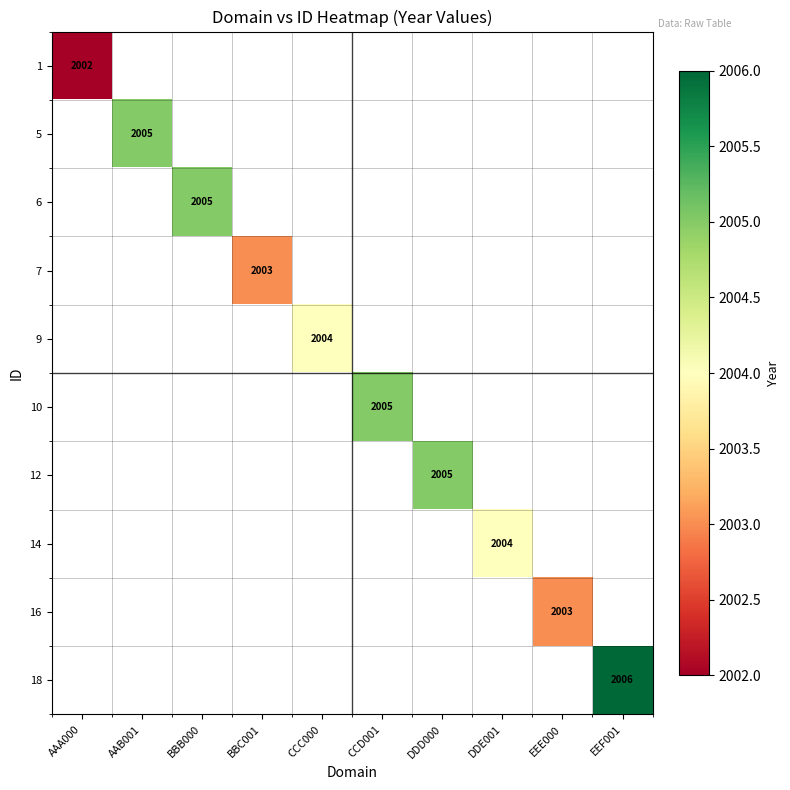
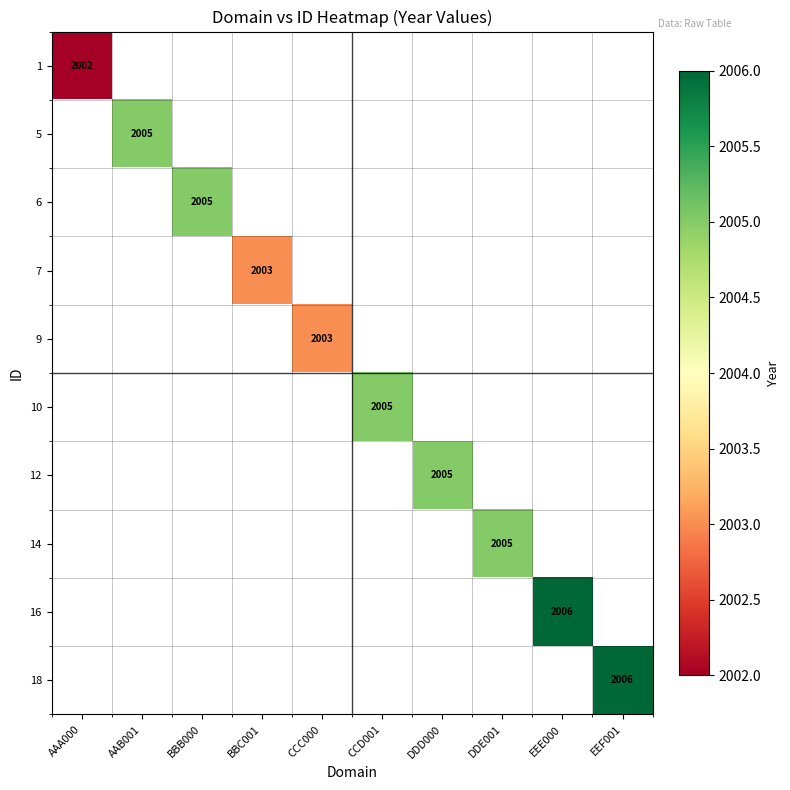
  {
    "1": {
      "AAA000": 2002
    },
    "5": {
      "AAB001": 2005
    },
    "6": {
      "BBB000": 2005
    },
    "7": {
      "BBC001": 2003
    },
    "9": {
-     "CCC000": 2004
+     "CCC000": 2003
    },
    "10": {
      "CCD001": 2005
    },
    "12": {
      "DDD000": 2005
    },
    "14": {
-     "DDE001": 2004
+     "DDE001": 2005
    },
    "16": {
-     "EEE000": 2003
+     "EEE000": 2006
    },
    "18": {
      "EEF001": 2006
    }
  }
